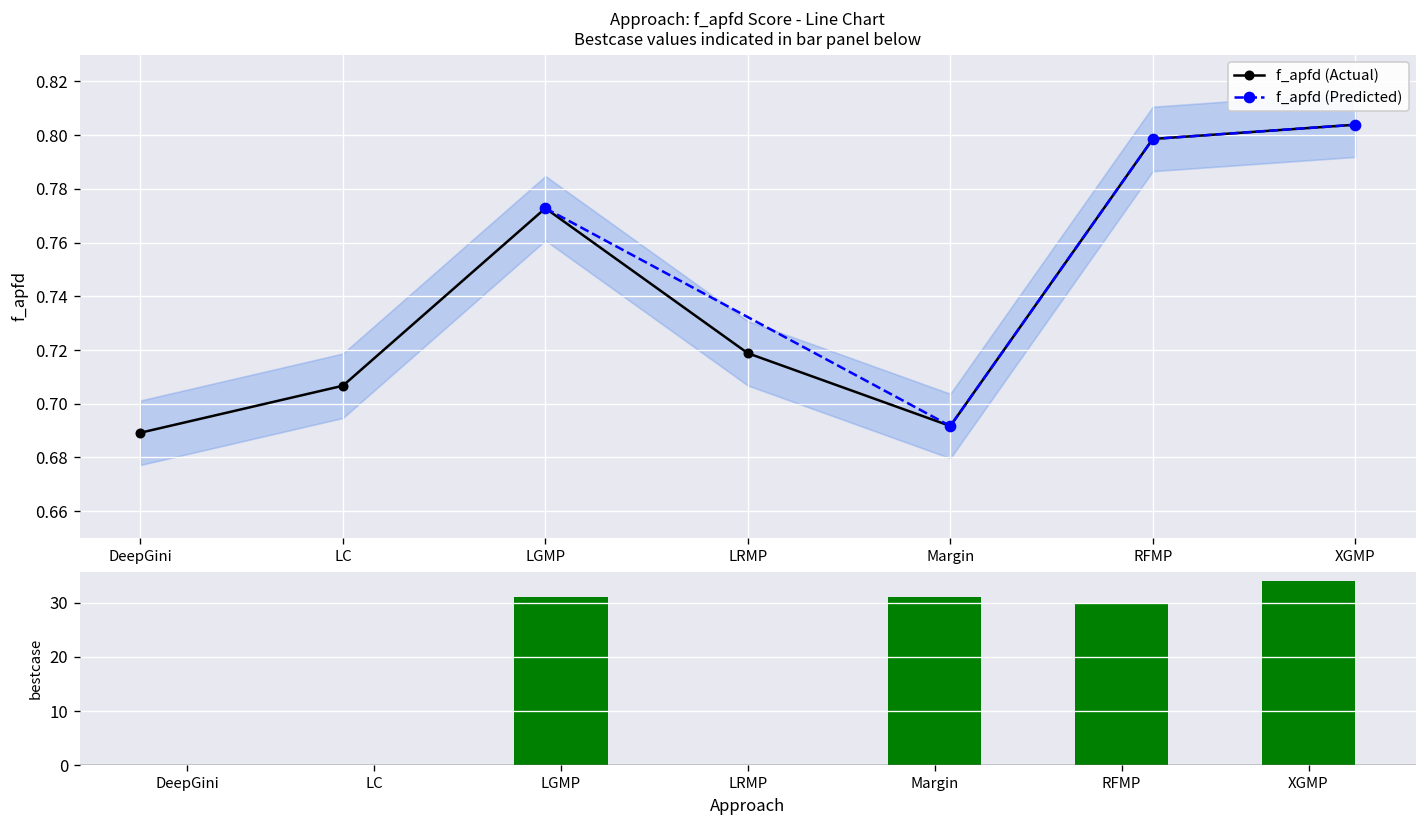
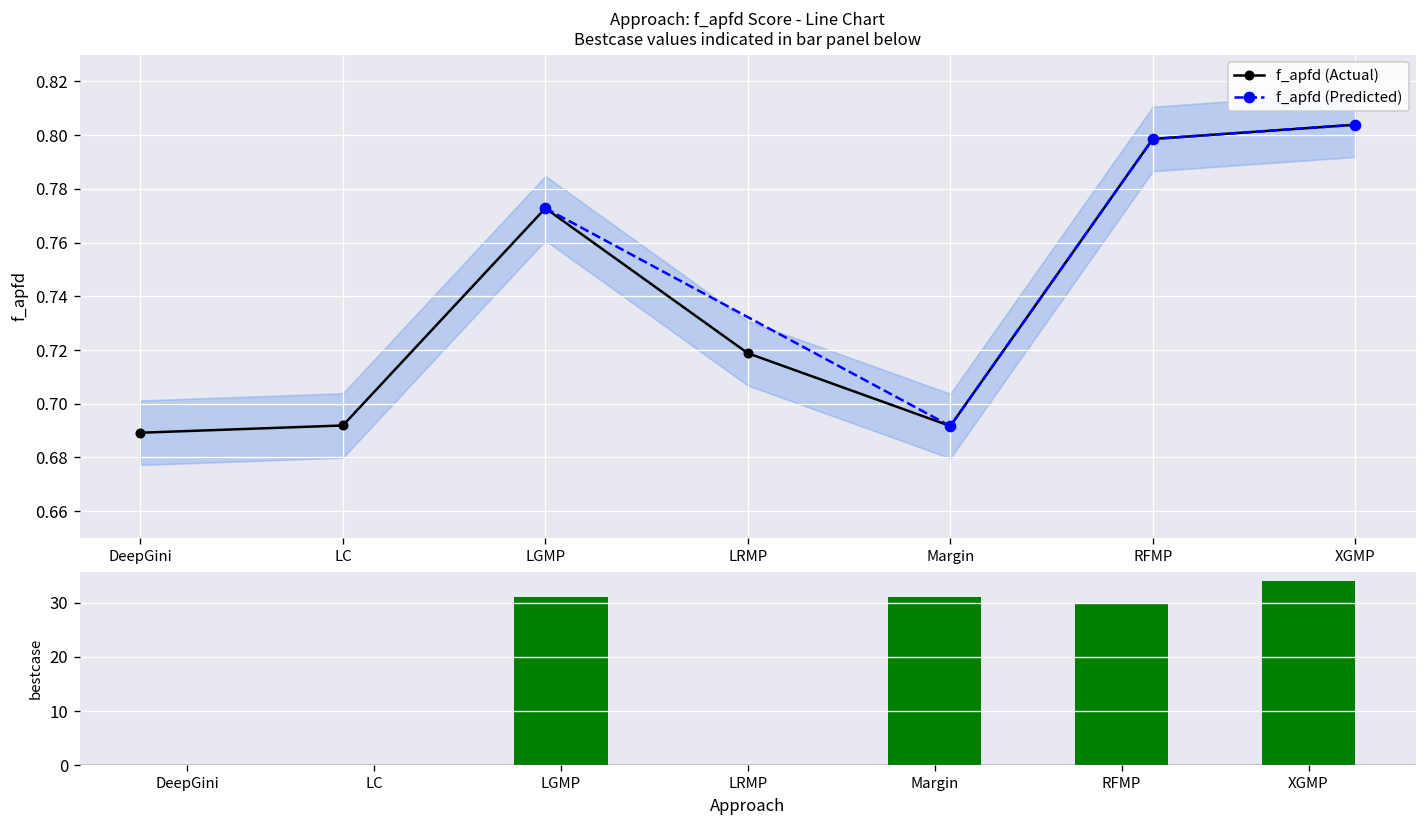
  {
    "Approach: f_apfd Score - Line Chart Bestcase values indicated in bar panel below": {
      "f_apfd (Actual)": {
        "DeepGini": 0.689,
-       "LC": 0.707,
+       "LC": 0.692,
        "LRMP": 0.719
      }
    }
  }
